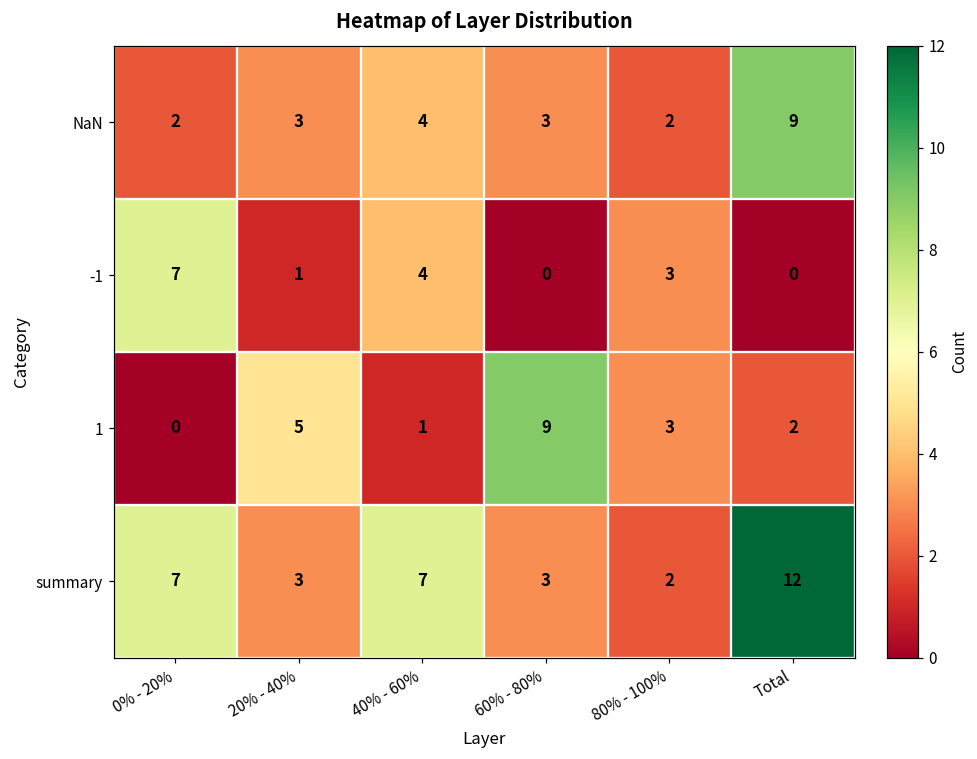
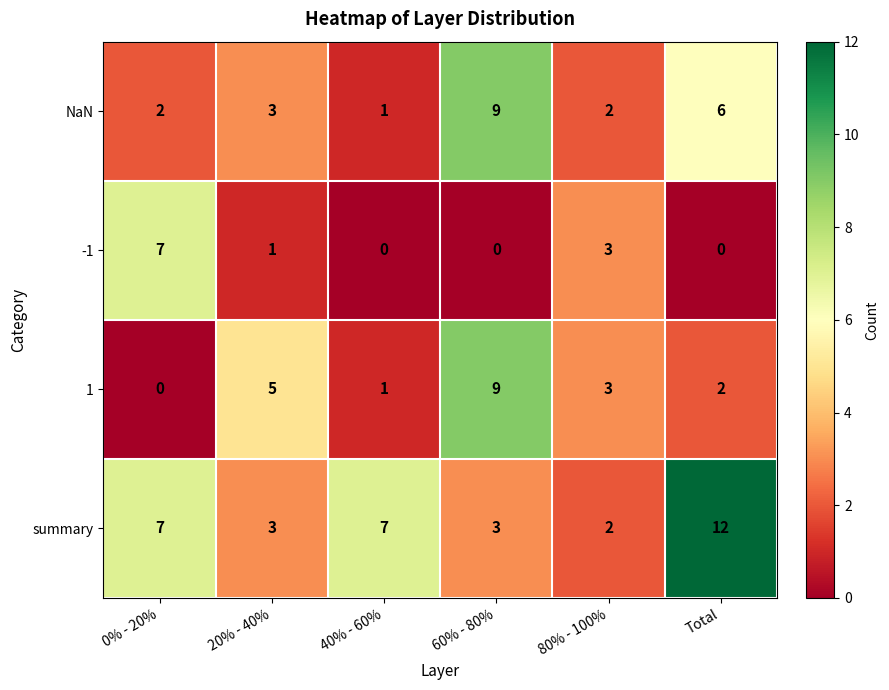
  {
    "NaN": {
      "0% - 20%": 2,
      "20% - 40%": 3,
-     "40% - 60%": 4,
-     "60% - 80%": 3,
+     "40% - 60%": 1,
+     "60% - 80%": 9,
      "80% - 100%": 2,
-     "Total": 9
+     "Total": 6
    },
    "-1": {
      "0% - 20%": 7,
      "20% - 40%": 1,
-     "40% - 60%": 4,
+     "40% - 60%": 0,
      "60% - 80%": 0,
      "80% - 100%": 3,
      "Total": 0
    },
    "1": {
      "0% - 20%": 0,
      "20% - 40%": 5,
      "40% - 60%": 1,
      "60% - 80%": 9,
      "80% - 100%": 3,
      "Total": 2
    },
    "summary": {
      "0% - 20%": 7,
      "20% - 40%": 3,
      "40% - 60%": 7,
      "60% - 80%": 3,
      "80% - 100%": 2,
      "Total": 12
    }
  }
